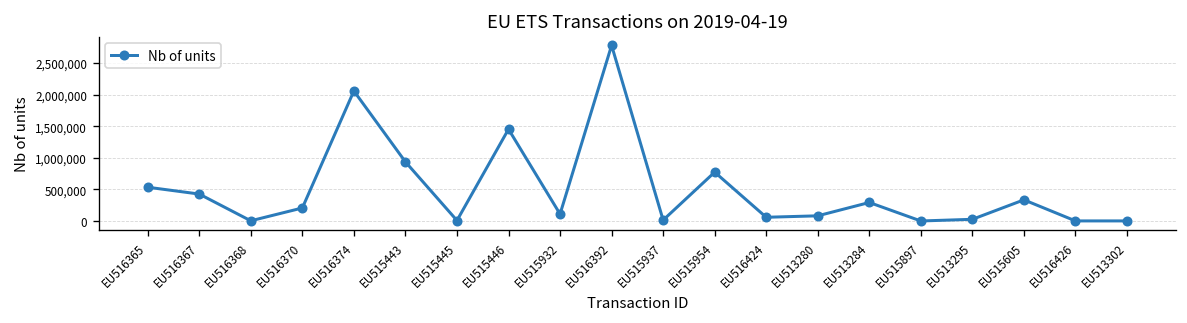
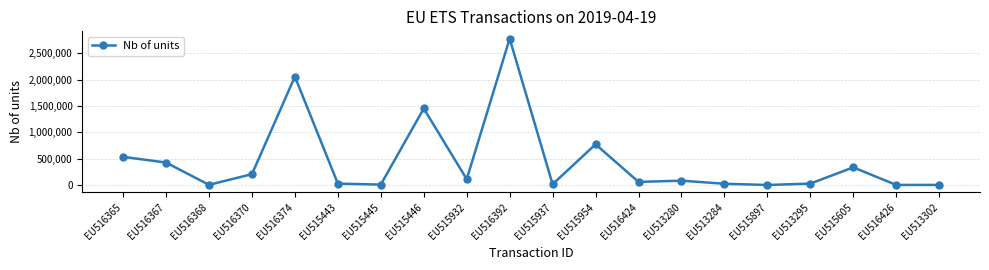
  {
    "EU516365": "500,000",
    "EU516367": "400,000",
    "EU516368": "0",
    "EU516370": "200,000",
    "EU516374": "2,100,000",
-   "EU515443": "900,000",
+   "EU515443": "0",
    "EU515445": "0",
    "EU515446": "1,500,000",
    "EU515932": "100,000",
    "EU516392": "2,800,000",
    "EU515937": "0",
    "EU515954": "800,000",
    "EU516424": "100,000",
    "EU513280": "100,000",
-   "EU513284": "300,000",
+   "EU513284": "0",
    "EU515897": "0",
    "EU513295": "0",
    "EU515605": "300,000",
    "EU516426": "0",
    "EU513302": "0"
  }
